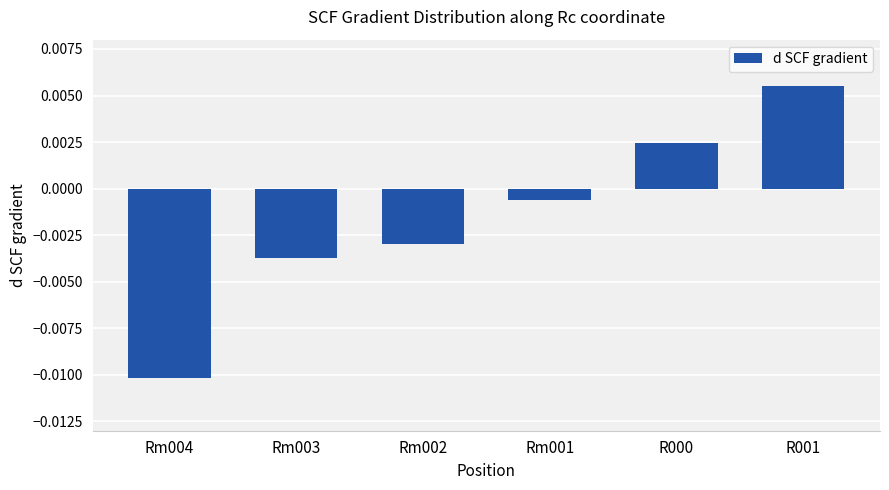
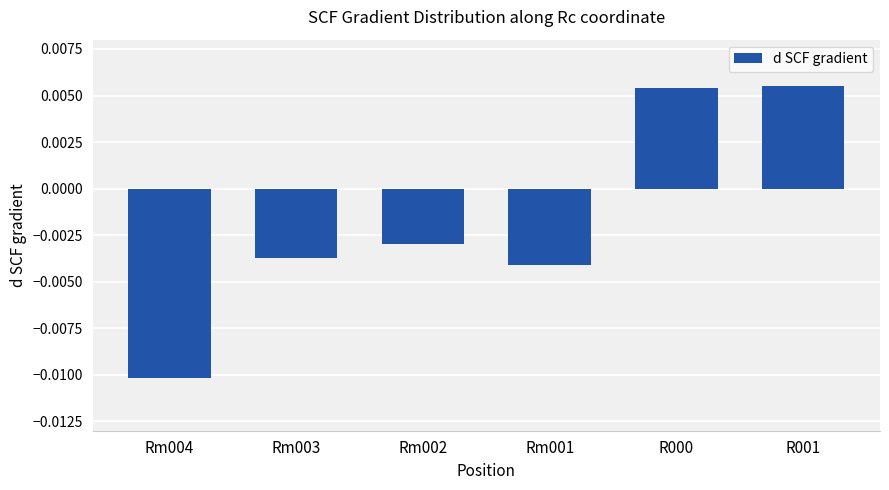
  {
    "Rm004": -0.0102,
    "Rm003": -0.0037,
    "Rm002": -0.0030,
-   "Rm001": -0.0006,
-   "R000": 0.0025,
+   "Rm001": -0.0041,
+   "R000": 0.0054,
    "R001": 0.0055
  }
